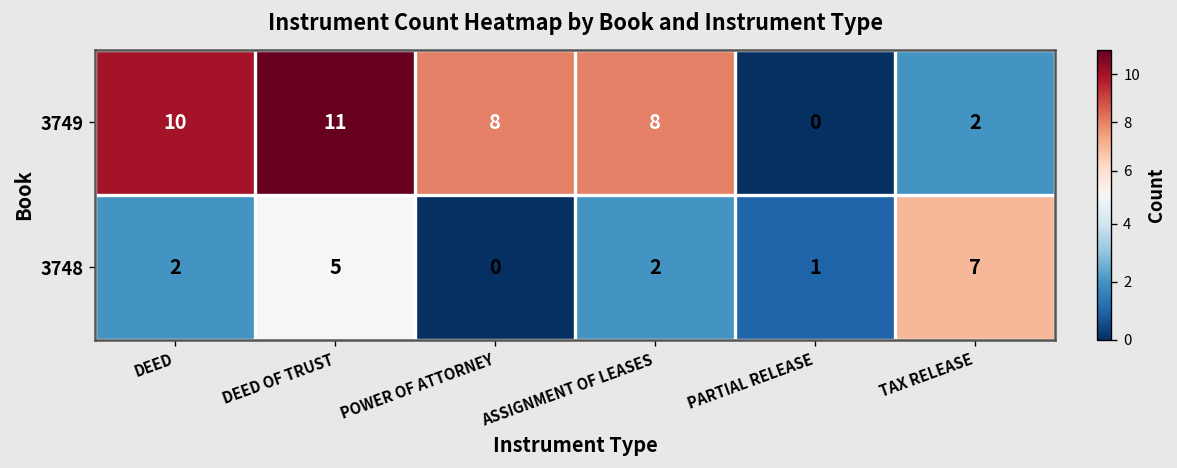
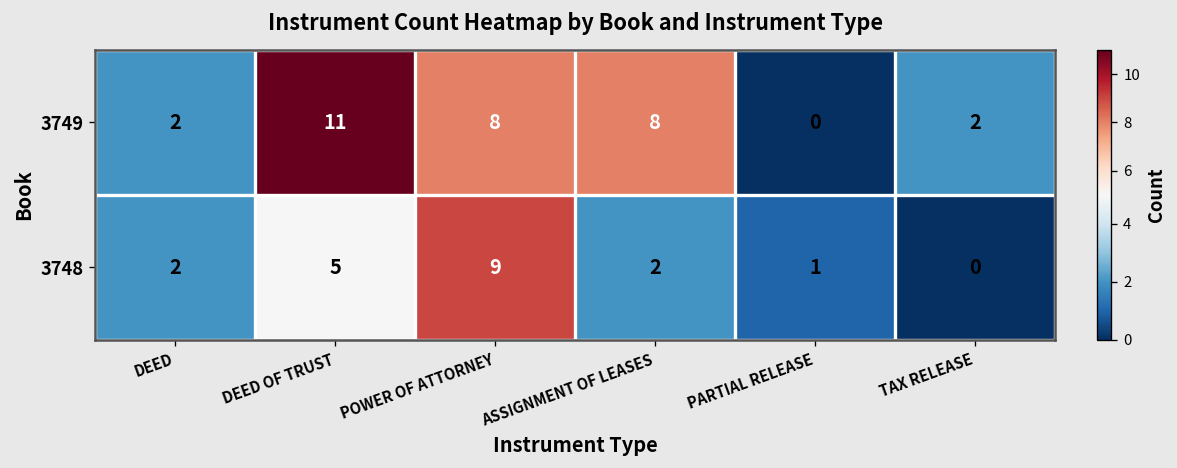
  {
    "3749": {
-     "DEED": 10,
+     "DEED": 2,
      "DEED OF TRUST": 11,
      "POWER OF ATTORNEY": 8,
      "ASSIGNMENT OF LEASES": 8,
      "PARTIAL RELEASE": 0,
      "TAX RELEASE": 2
    },
    "3748": {
      "DEED": 2,
      "DEED OF TRUST": 5,
-     "POWER OF ATTORNEY": 0,
+     "POWER OF ATTORNEY": 9,
      "ASSIGNMENT OF LEASES": 2,
      "PARTIAL RELEASE": 1,
-     "TAX RELEASE": 7
+     "TAX RELEASE": 0
    }
  }
